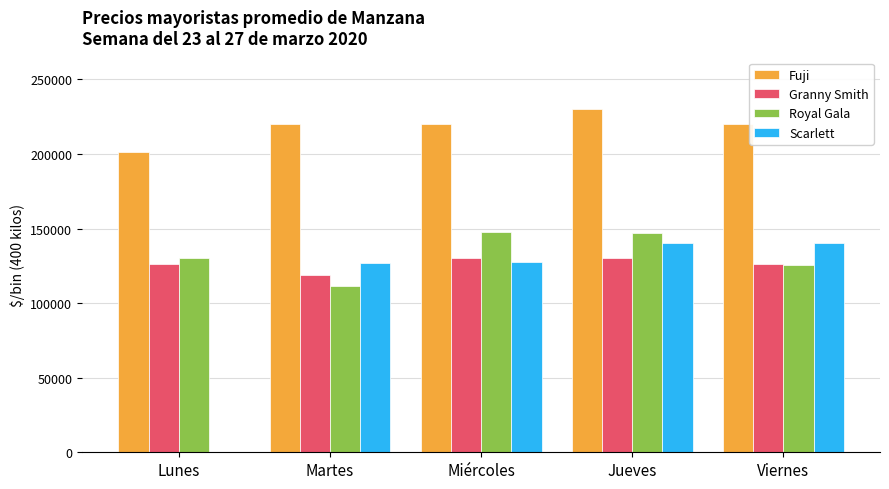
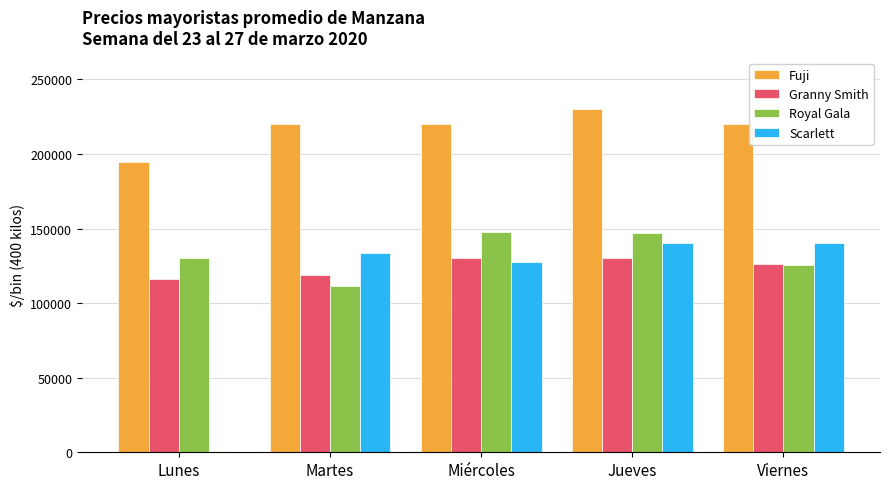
  {
    "Fuji": {
-     "Lunes": 201000,
+     "Lunes": 194000,
      "Martes": 220000,
      "Miércoles": 220000,
      "Jueves": 230000,
      "Viernes": 220000
    },
    "Granny Smith": {
-     "Lunes": 126000,
+     "Lunes": 116000,
      "Martes": 119000,
      "Miércoles": 130000,
      "Jueves": 130000,
      "Viernes": 126000
    },
    "Royal Gala": {
      "Lunes": 130000,
      "Martes": 112000,
      "Miércoles": 148000,
      "Jueves": 147000,
      "Viernes": 126000
    },
    "Scarlett": {
      "Lunes": 0,
-     "Martes": 127000,
+     "Martes": 134000,
      "Miércoles": 127000,
      "Jueves": 140000,
      "Viernes": 140000
    }
  }
